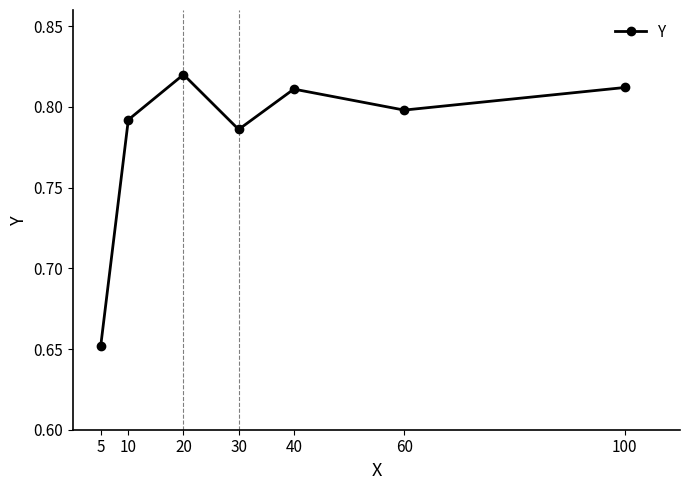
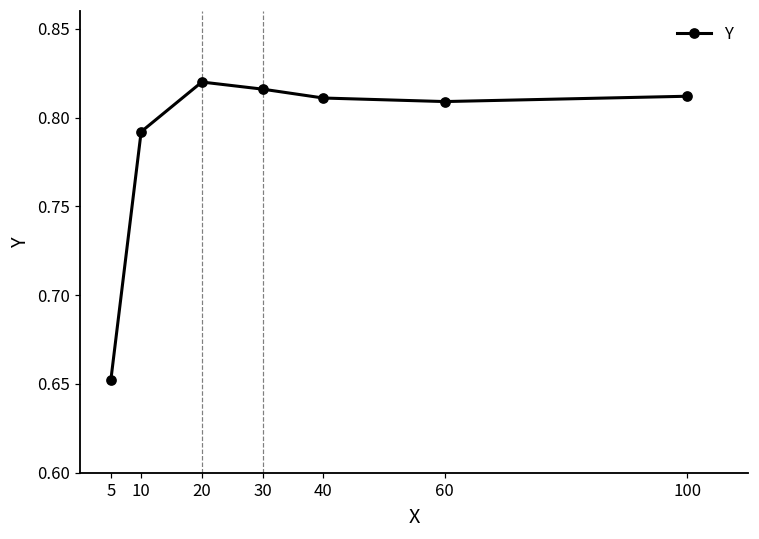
  {
    "5": 0.652,
    "10": 0.792,
    "20": 0.820,
-   "30": 0.786,
+   "30": 0.816,
    "40": 0.811,
-   "60": 0.798,
+   "60": 0.809,
    "100": 0.812
  }
